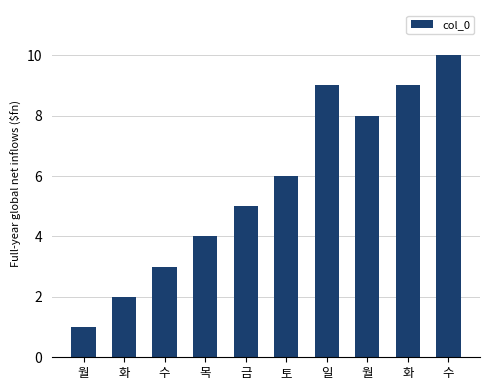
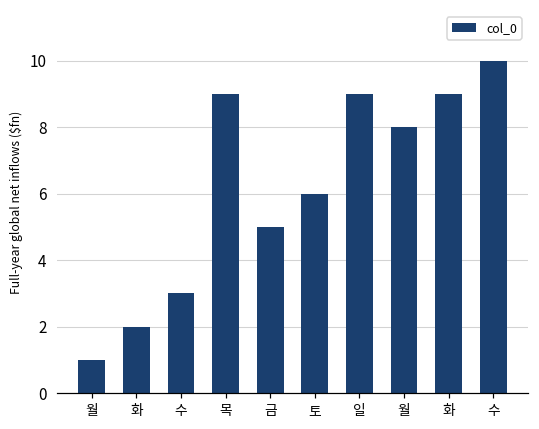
  {
-   "목": 4,
+   "목": 9,
    "금": 5,
    "토": 6,
    "일": 9
  }
